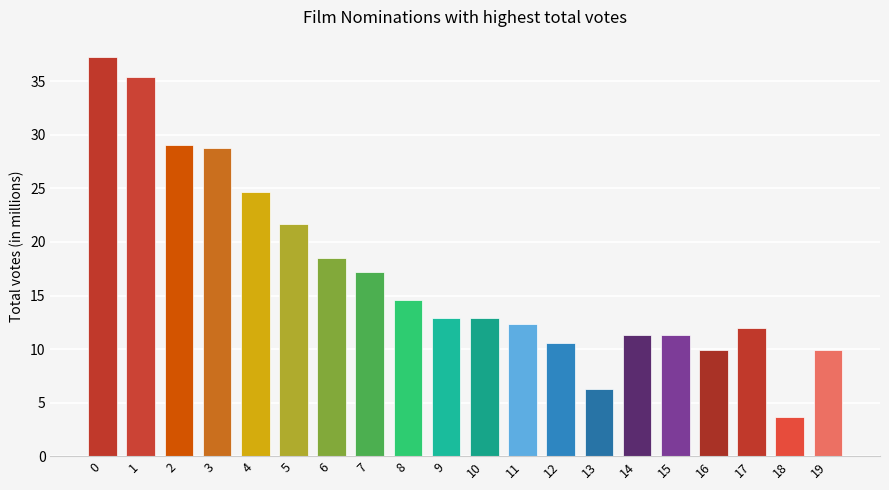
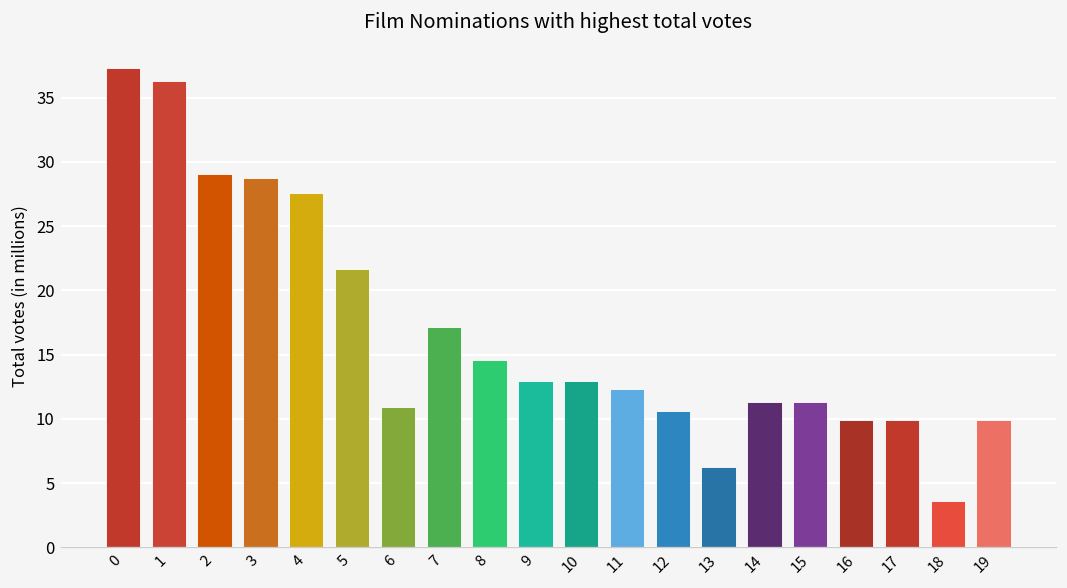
  {
    "0": 37.3,
-   "1": 35.4,
+   "1": 36.3,
    "2": 29.1,
    "3": 28.7,
-   "4": 24.7,
+   "4": 27.6,
    "5": 21.7,
-   "6": 18.5,
+   "6": 10.9,
    "7": 17.2,
    "8": 14.6,
    "9": 12.9,
    "10": 12.9,
    "11": 12.3,
    "12": 10.6,
    "13": 6.3,
    "14": 11.3,
    "15": 11.3,
    "16": 9.9,
-   "17": 11.9,
+   "17": 9.9,
    "18": 3.6,
    "19": 9.9
  }
